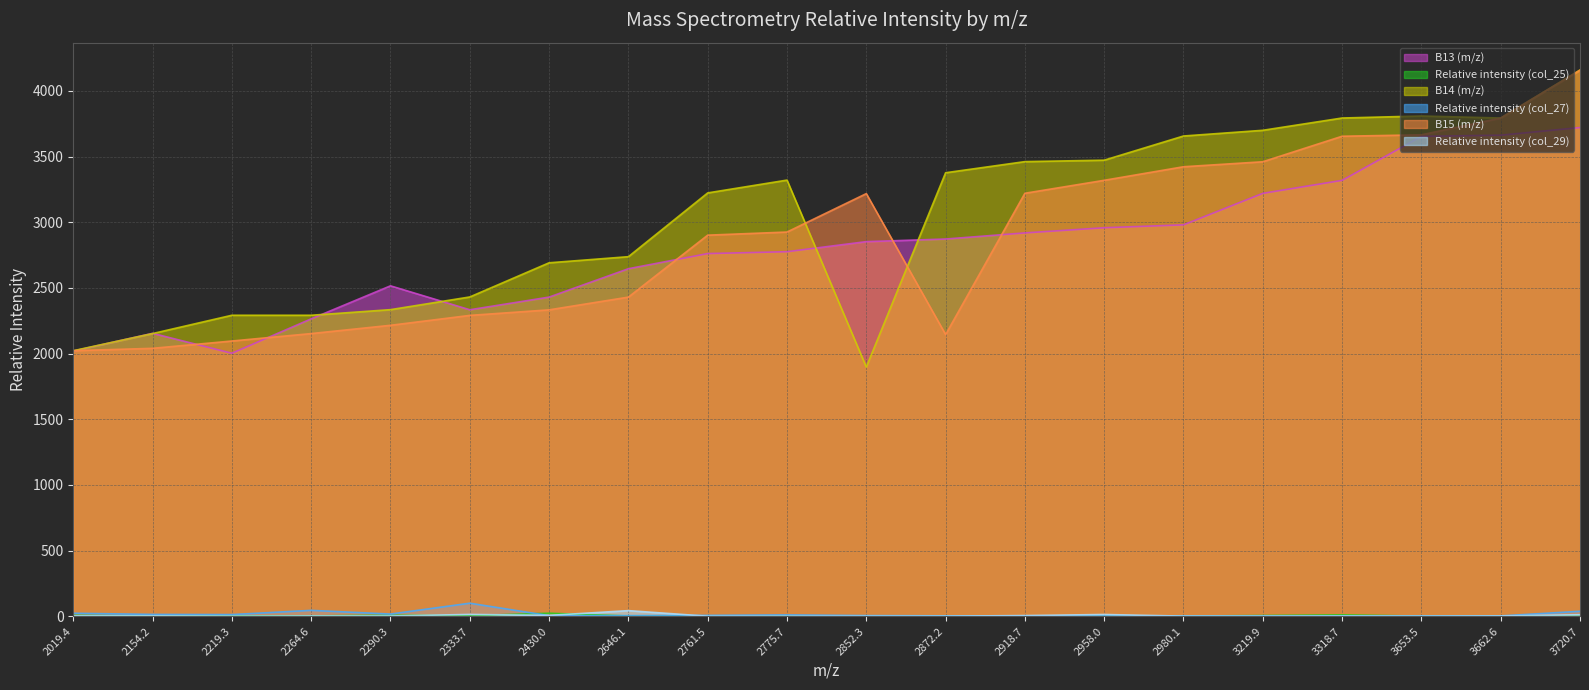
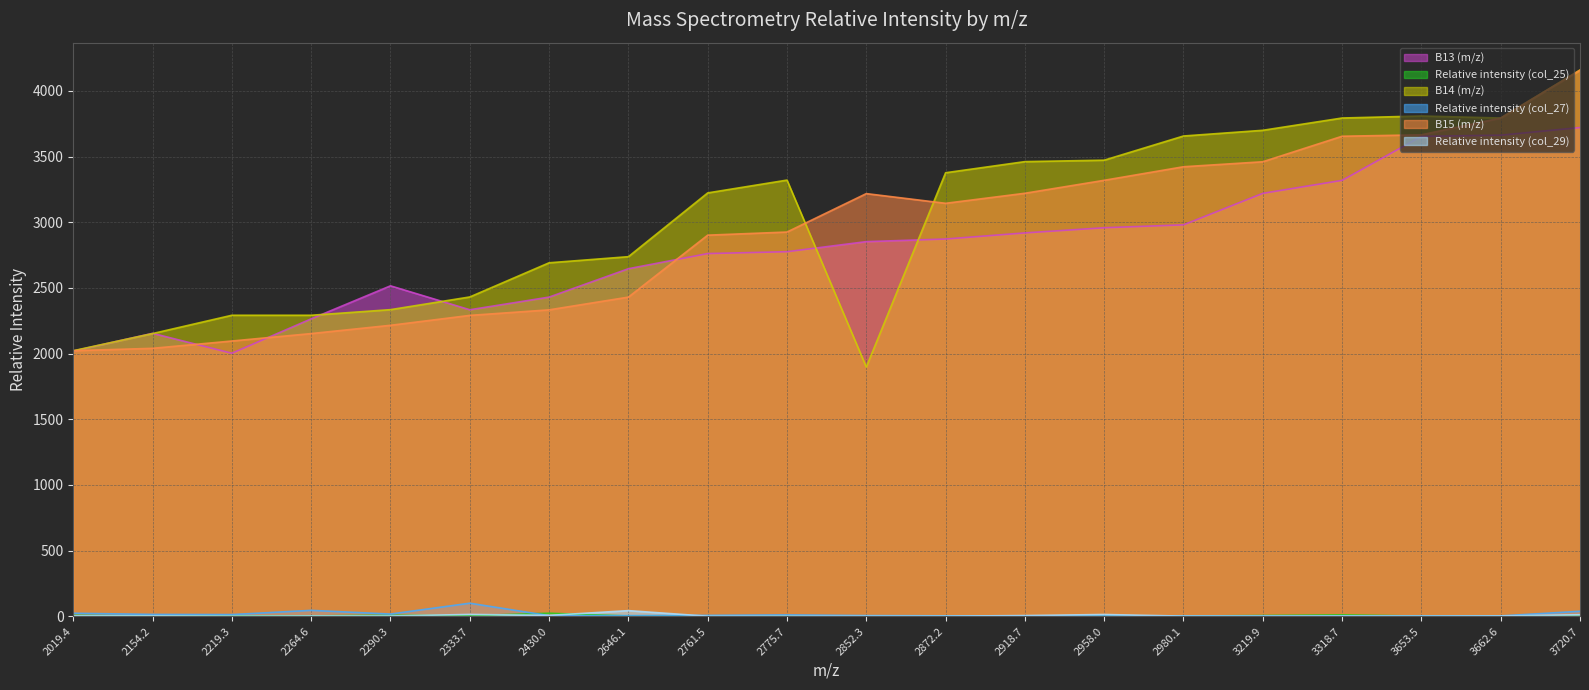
  {
    "B13 (m/z)": {
      "2219.3": 2000,
      "2264.6": 2260,
      "2290.3": 2520,
      "2333.7": 2330,
      "2430.0": 2430,
      "2646.1": 2650,
      "2761.5": 2760,
      "2775.7": 2780,
      "2852.3": 2850,
      "2872.2": 2870,
      "2918.7": 2920,
      "2958.0": 2960,
      "2980.1": 2980,
      "3219.9": 3220,
      "3318.7": 3320,
      "3720.7": 3720
    },
    "B14 (m/z)": {
      "2219.3": 2290,
      "2264.6": 2290,
      "2290.3": 2330,
      "2333.7": 2430,
      "2430.0": 2690,
      "2646.1": 2740,
      "2761.5": 3220,
      "2775.7": 3320,
      "2852.3": 1900,
      "2872.2": 3380,
      "2918.7": 3460,
      "2958.0": 3470,
      "2980.1": 3660,
      "3219.9": 3700,
      "3318.7": 3790
    },
    "Relative intensity (col_27)": {
      "2264.6": 50,
      "2333.7": 100,
      "3720.7": 40
    },
    "B15 (m/z)": {
      "2154.2": 2040,
      "2219.3": 2100,
      "2264.6": 2150,
      "2290.3": 2220,
      "2333.7": 2290,
      "2430.0": 2330,
      "2646.1": 2430,
      "2761.5": 2900,
      "2775.7": 2930,
      "2852.3": 3220,
-     "2872.2": 2150,
+     "2872.2": 3140,
      "2918.7": 3220,
      "2958.0": 3320,
      "2980.1": 3420,
      "3219.9": 3460,
      "3318.7": 3650
    },
    "Relative intensity (col_29)": {
      "2646.1": 40
    }
  }
